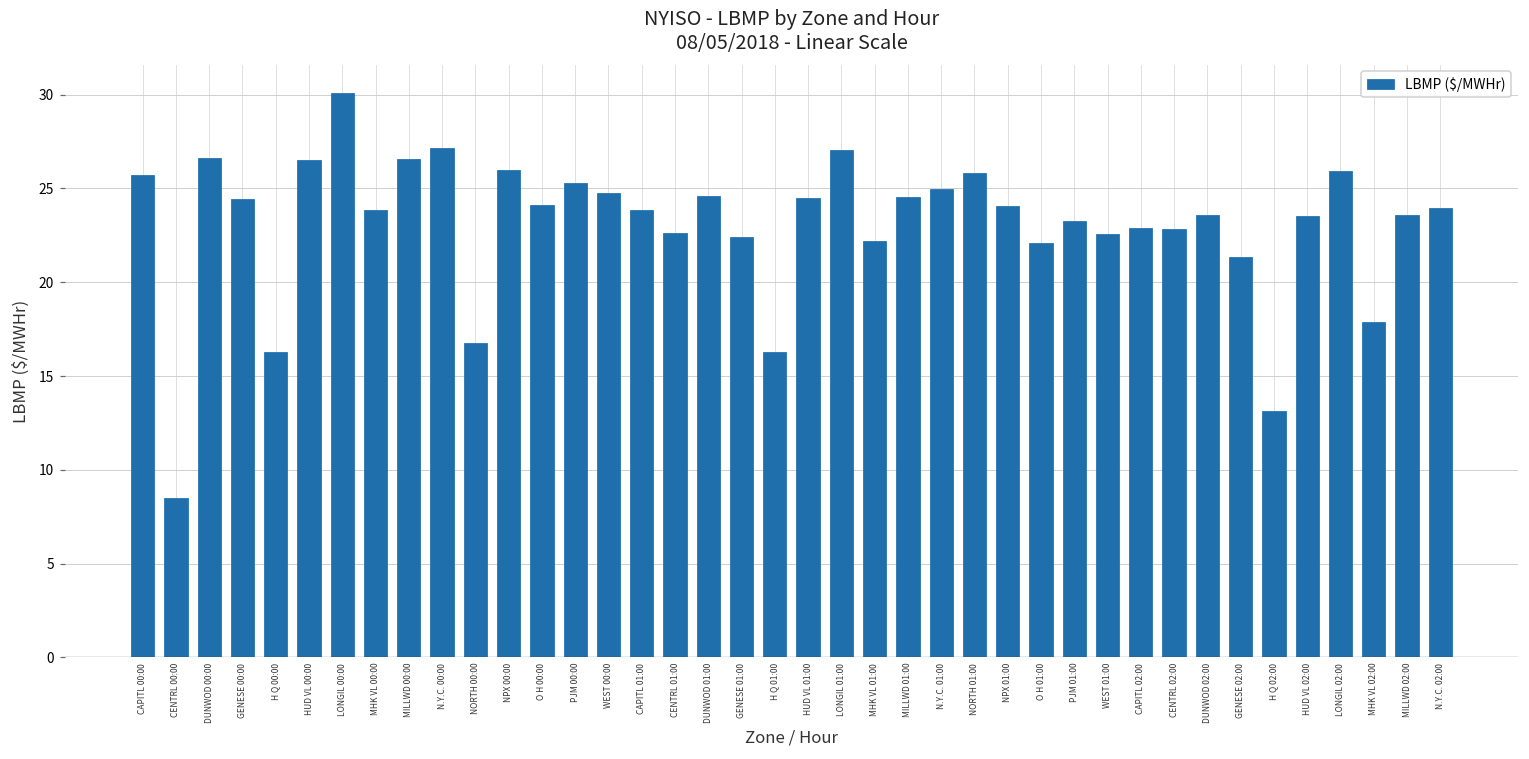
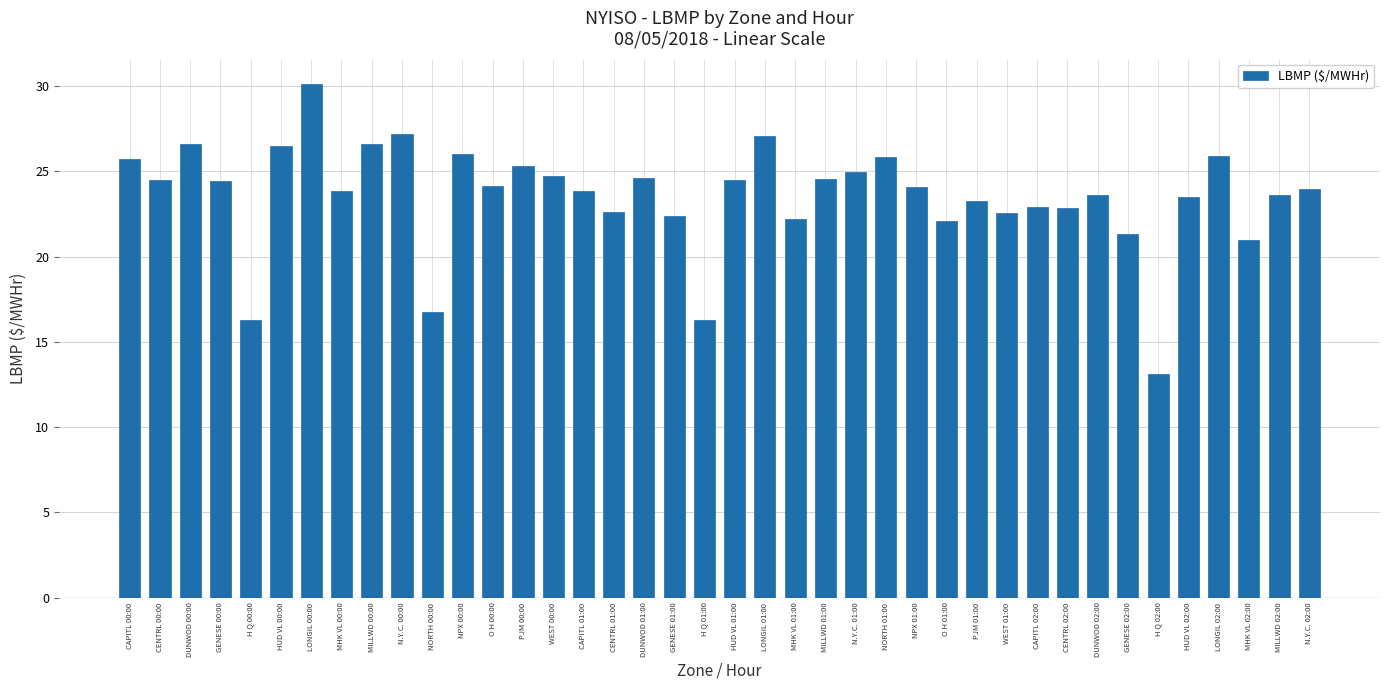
  {
    "CAPITL 00:00": 25.7,
-   "CENTRL 00:00": 8.5,
+   "CENTRL 00:00": 24.5,
    "DUNWOD 00:00": 26.6,
    "GENESE 00:00": 24.4,
    "H Q 00:00": 16.3,
    "HUD VL 00:00": 26.5,
    "LONGIL 00:00": 30.1,
    "MHK VL 00:00": 23.9,
    "MILLWD 00:00": 26.6,
    "N.Y.C. 00:00": 27.2,
    "NORTH 00:00": 16.8,
    "NPX 00:00": 26.0,
    "O H 00:00": 24.1,
    "PJM 00:00": 25.3,
    "WEST 00:00": 24.7,
    "CAPITL 01:00": 23.9,
    "CENTRL 01:00": 22.6,
    "DUNWOD 01:00": 24.6,
    "GENESE 01:00": 22.4,
    "H Q 01:00": 16.3,
    "HUD VL 01:00": 24.5,
    "LONGIL 01:00": 27.1,
    "MHK VL 01:00": 22.2,
    "MILLWD 01:00": 24.6,
    "N.Y.C. 01:00": 25.0,
    "NORTH 01:00": 25.8,
    "NPX 01:00": 24.1,
    "O H 01:00": 22.1,
    "PJM 01:00": 23.3,
    "WEST 01:00": 22.6,
    "CAPITL 02:00": 22.9,
    "CENTRL 02:00": 22.8,
    "DUNWOD 02:00": 23.6,
    "GENESE 02:00": 21.3,
    "H Q 02:00": 13.1,
    "HUD VL 02:00": 23.5,
    "LONGIL 02:00": 25.9,
-   "MHK VL 02:00": 17.9,
+   "MHK VL 02:00": 21.0,
    "MILLWD 02:00": 23.6,
    "N.Y.C. 02:00": 24.0
  }
